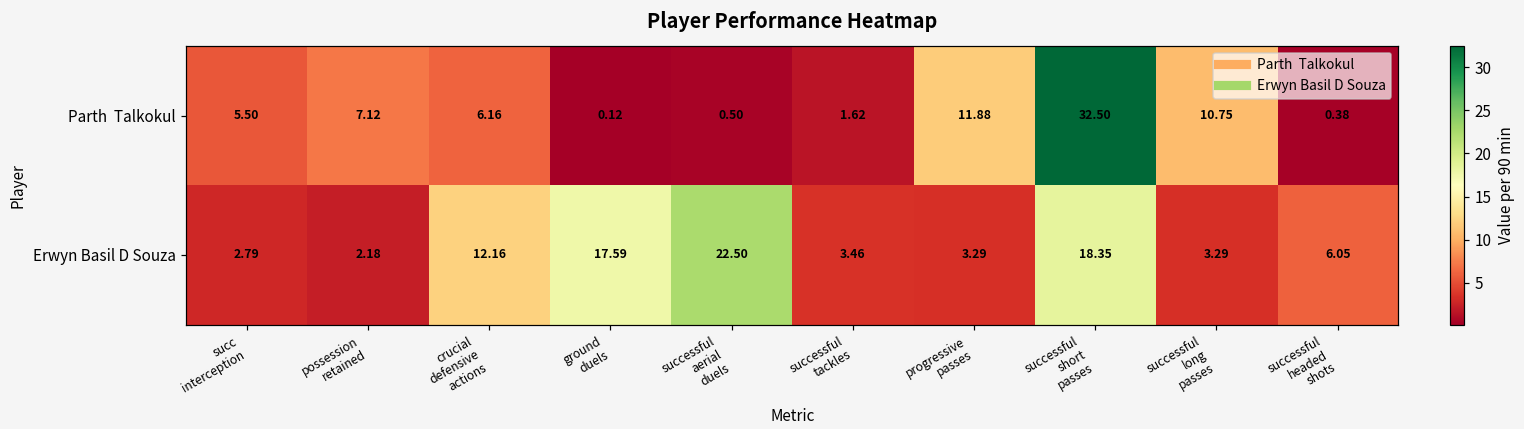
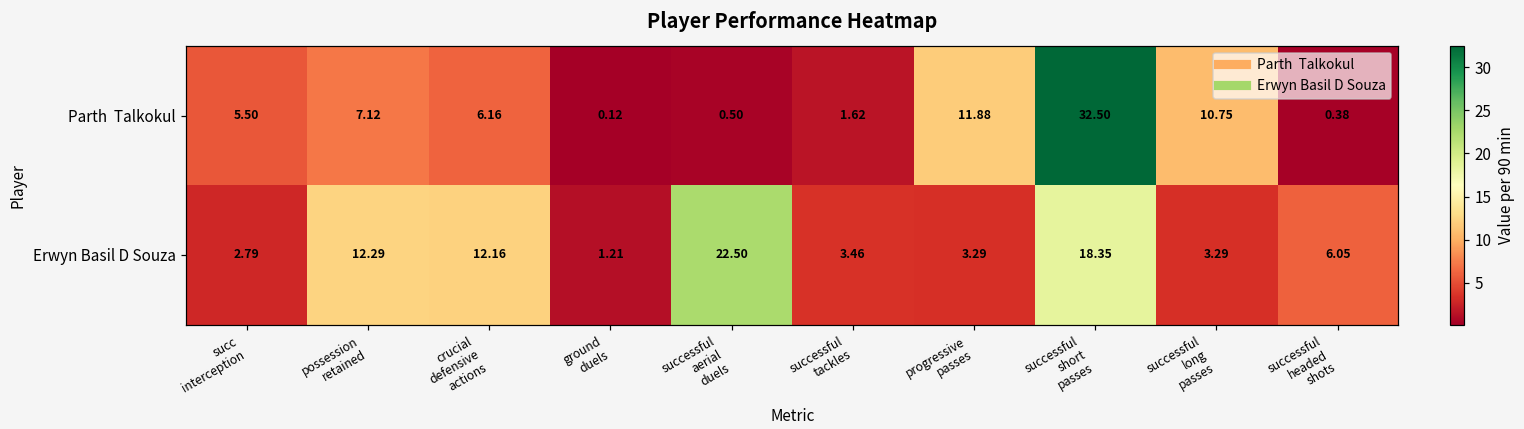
  {
    "Parth Talkokul": {
      "succ interception": 5.50,
      "possession retained": 7.12,
      "crucial defensive actions": 6.16,
      "ground duels": 0.12,
      "successful aerial duels": 0.50,
      "successful tackles": 1.62,
      "progressive passes": 11.88,
      "successful short passes": 32.50,
      "successful long passes": 10.75,
      "successful headed shots": 0.38
    },
    "Erwyn Basil D Souza": {
      "succ interception": 2.79,
-     "possession retained": 2.18,
+     "possession retained": 12.29,
      "crucial defensive actions": 12.16,
-     "ground duels": 17.59,
+     "ground duels": 1.21,
      "successful aerial duels": 22.50,
      "successful tackles": 3.46,
      "progressive passes": 3.29,
      "successful short passes": 18.35,
      "successful long passes": 3.29,
      "successful headed shots": 6.05
    }
  }
